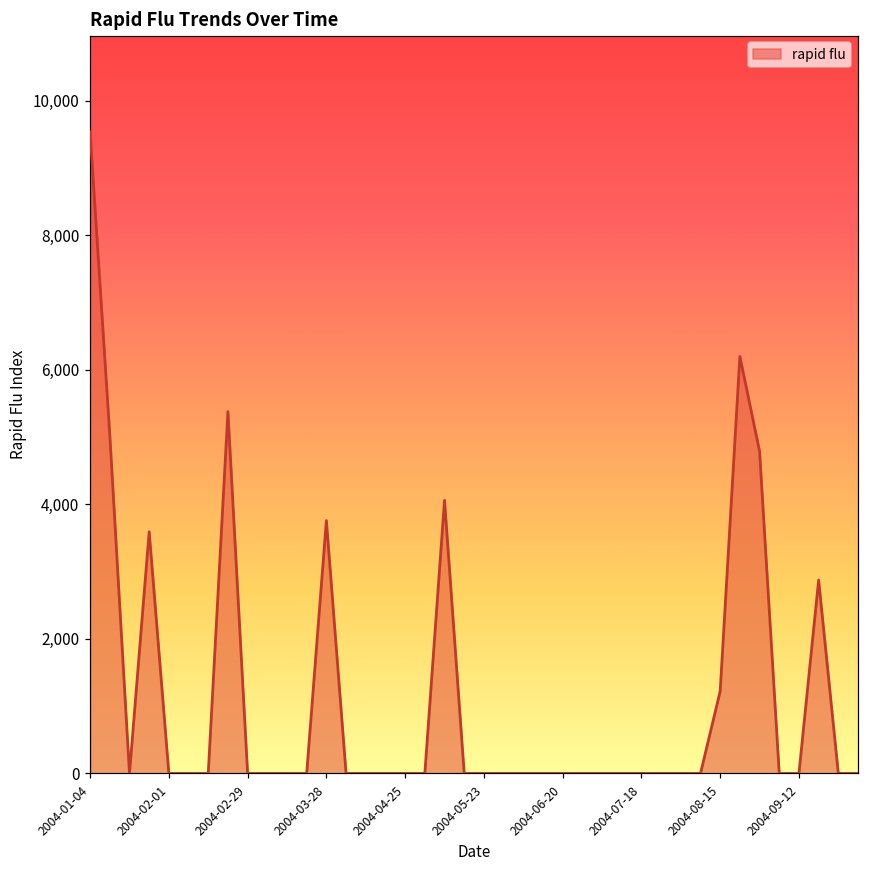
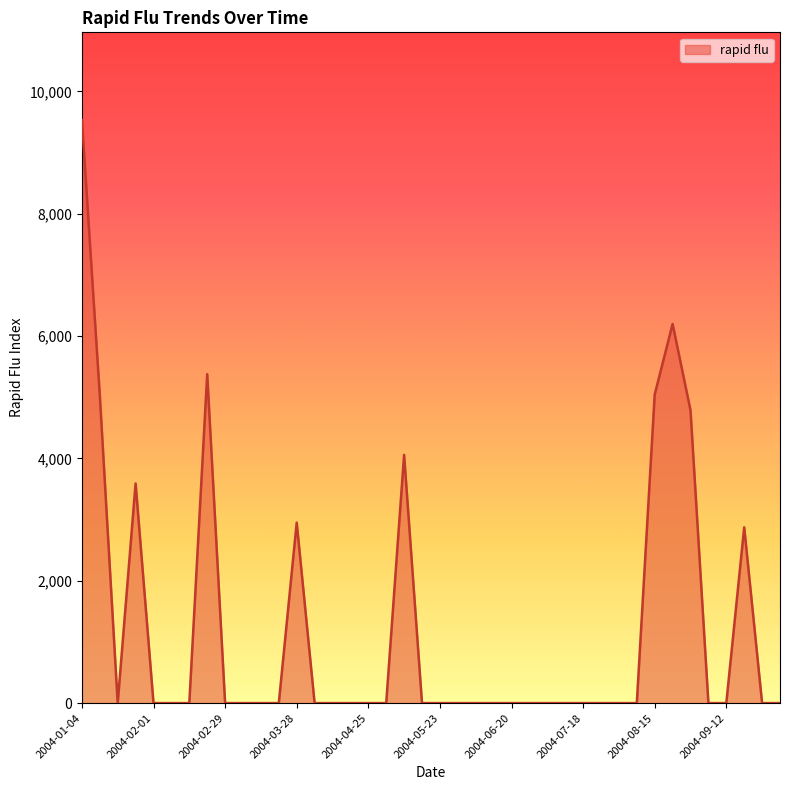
  {
    "2004-01-04": "9,500",
    "2004-02-01": "0",
    "2004-02-29": "0",
-   "2004-03-28": "3,800",
+   "2004-03-28": "3,000",
    "2004-04-25": "0",
    "2004-05-23": "0",
    "2004-06-20": "0",
    "2004-07-18": "0",
-   "2004-08-15": "1,200",
+   "2004-08-15": "5,000",
    "2004-09-12": "0"
  }
